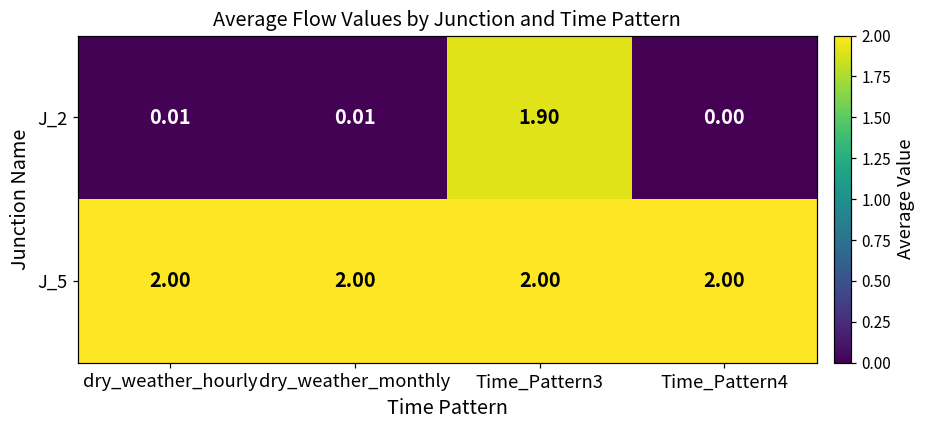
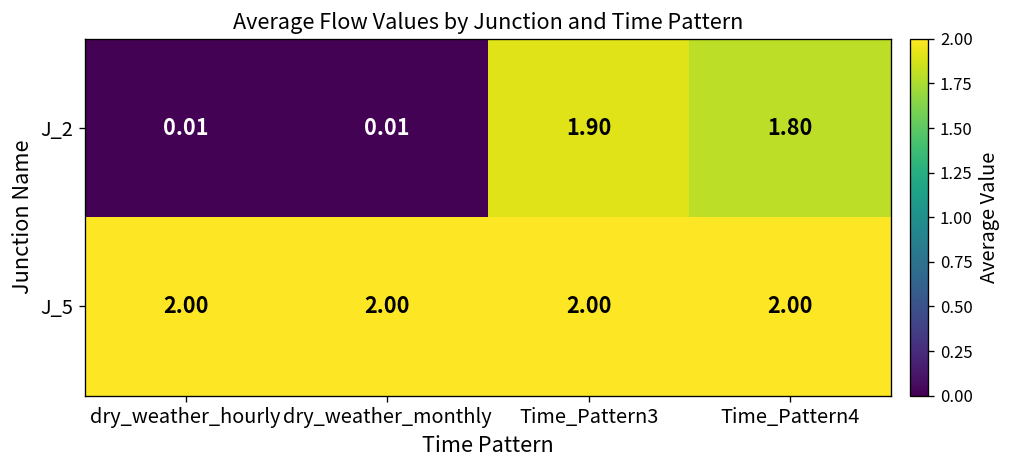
  {
    "J_2": {
      "dry_weather_hourly": 0.01,
      "dry_weather_monthly": 0.01,
      "Time_Pattern3": 1.90,
-     "Time_Pattern4": 0.00
+     "Time_Pattern4": 1.80
    },
    "J_5": {
      "dry_weather_hourly": 2.00,
      "dry_weather_monthly": 2.00,
      "Time_Pattern3": 2.00,
      "Time_Pattern4": 2.00
    }
  }
